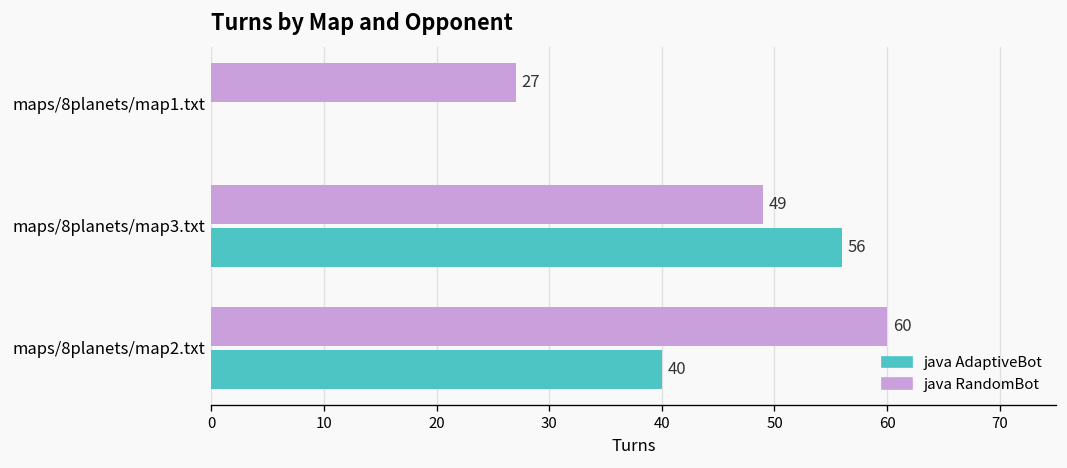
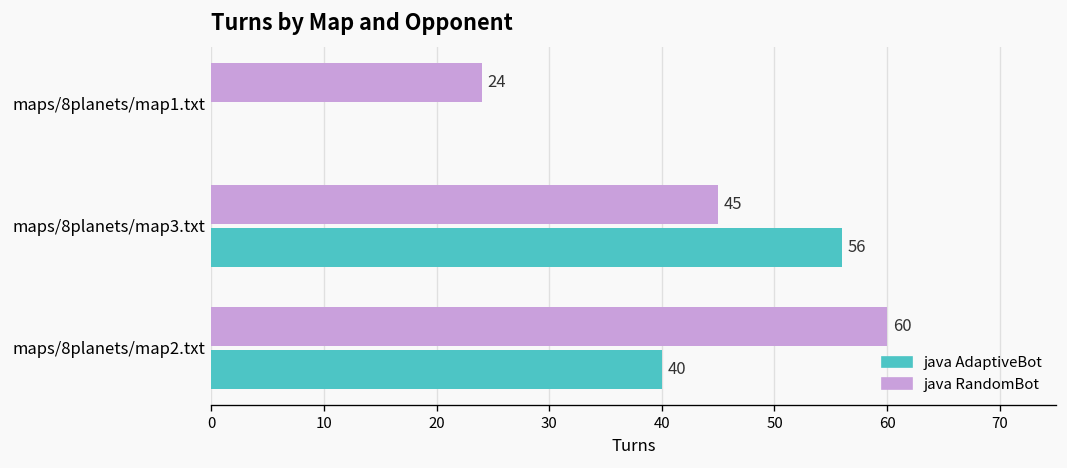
  {
    "java AdaptiveBot": {
      "maps/8planets/map3.txt": 56,
      "maps/8planets/map2.txt": 40
    },
    "java RandomBot": {
-     "maps/8planets/map1.txt": 27,
-     "maps/8planets/map3.txt": 49,
+     "maps/8planets/map1.txt": 24,
+     "maps/8planets/map3.txt": 45,
      "maps/8planets/map2.txt": 60
    }
  }
